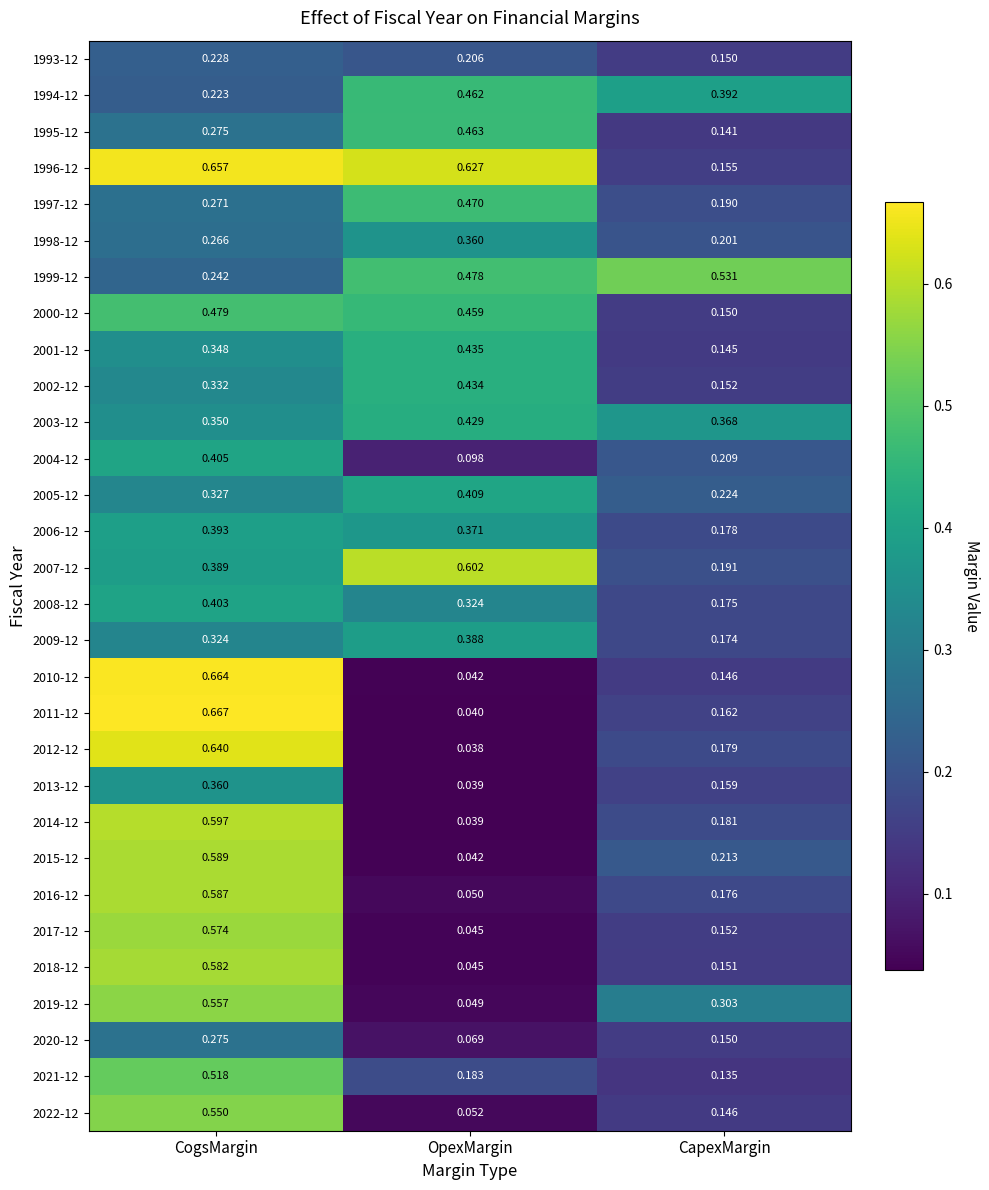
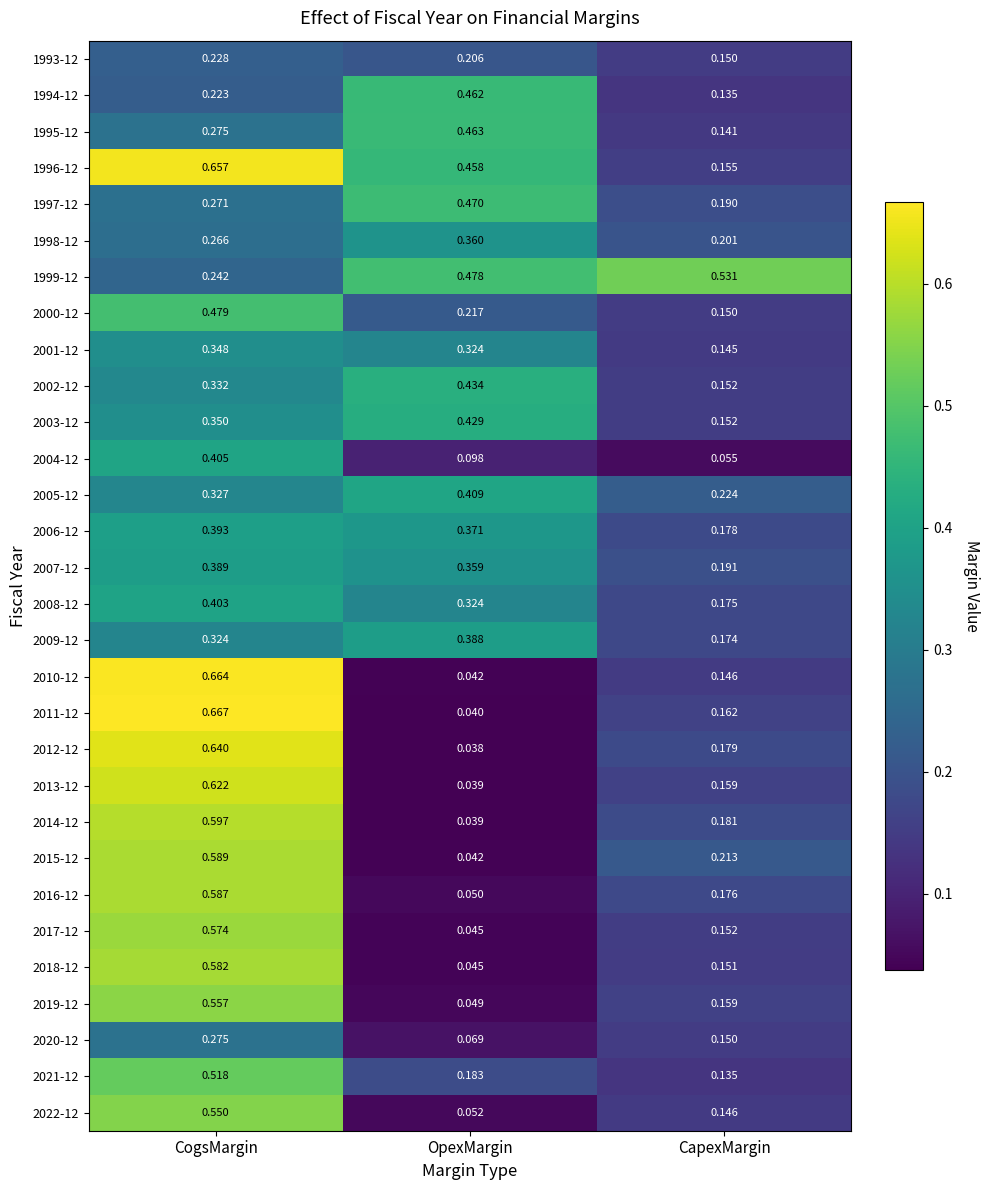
  {
    "1993-12": {
      "CogsMargin": 0.228,
      "OpexMargin": 0.206,
      "CapexMargin": 0.150
    },
    "1994-12": {
      "CogsMargin": 0.223,
      "OpexMargin": 0.462,
-     "CapexMargin": 0.392
+     "CapexMargin": 0.135
    },
    "1995-12": {
      "CogsMargin": 0.275,
      "OpexMargin": 0.463,
      "CapexMargin": 0.141
    },
    "1996-12": {
      "CogsMargin": 0.657,
-     "OpexMargin": 0.627,
+     "OpexMargin": 0.458,
      "CapexMargin": 0.155
    },
    "1997-12": {
      "CogsMargin": 0.271,
      "OpexMargin": 0.470,
      "CapexMargin": 0.190
    },
    "1998-12": {
      "CogsMargin": 0.266,
      "OpexMargin": 0.360,
      "CapexMargin": 0.201
    },
    "1999-12": {
      "CogsMargin": 0.242,
      "OpexMargin": 0.478,
      "CapexMargin": 0.531
    },
    "2000-12": {
      "CogsMargin": 0.479,
-     "OpexMargin": 0.459,
+     "OpexMargin": 0.217,
      "CapexMargin": 0.150
    },
    "2001-12": {
      "CogsMargin": 0.348,
-     "OpexMargin": 0.435,
+     "OpexMargin": 0.324,
      "CapexMargin": 0.145
    },
    "2002-12": {
      "CogsMargin": 0.332,
      "OpexMargin": 0.434,
      "CapexMargin": 0.152
    },
    "2003-12": {
      "CogsMargin": 0.350,
      "OpexMargin": 0.429,
-     "CapexMargin": 0.368
+     "CapexMargin": 0.152
    },
    "2004-12": {
      "CogsMargin": 0.405,
      "OpexMargin": 0.098,
-     "CapexMargin": 0.209
+     "CapexMargin": 0.055
    },
    "2005-12": {
      "CogsMargin": 0.327,
      "OpexMargin": 0.409,
      "CapexMargin": 0.224
    },
    "2006-12": {
      "CogsMargin": 0.393,
      "OpexMargin": 0.371,
      "CapexMargin": 0.178
    },
    "2007-12": {
      "CogsMargin": 0.389,
-     "OpexMargin": 0.602,
+     "OpexMargin": 0.359,
      "CapexMargin": 0.191
    },
    "2008-12": {
      "CogsMargin": 0.403,
      "OpexMargin": 0.324,
      "CapexMargin": 0.175
    },
    "2009-12": {
      "CogsMargin": 0.324,
      "OpexMargin": 0.388,
      "CapexMargin": 0.174
    },
    "2010-12": {
      "CogsMargin": 0.664,
      "OpexMargin": 0.042,
      "CapexMargin": 0.146
    },
    "2011-12": {
      "CogsMargin": 0.667,
      "OpexMargin": 0.040,
      "CapexMargin": 0.162
    },
    "2012-12": {
      "CogsMargin": 0.640,
      "OpexMargin": 0.038,
      "CapexMargin": 0.179
    },
    "2013-12": {
-     "CogsMargin": 0.360,
+     "CogsMargin": 0.622,
      "OpexMargin": 0.039,
      "CapexMargin": 0.159
    },
    "2014-12": {
      "CogsMargin": 0.597,
      "OpexMargin": 0.039,
      "CapexMargin": 0.181
    },
    "2015-12": {
      "CogsMargin": 0.589,
      "OpexMargin": 0.042,
      "CapexMargin": 0.213
    },
    "2016-12": {
      "CogsMargin": 0.587,
      "OpexMargin": 0.050,
      "CapexMargin": 0.176
    },
    "2017-12": {
      "CogsMargin": 0.574,
      "OpexMargin": 0.045,
      "CapexMargin": 0.152
    },
    "2018-12": {
      "CogsMargin": 0.582,
      "OpexMargin": 0.045,
      "CapexMargin": 0.151
    },
    "2019-12": {
      "CogsMargin": 0.557,
      "OpexMargin": 0.049,
-     "CapexMargin": 0.303
+     "CapexMargin": 0.159
    },
    "2020-12": {
      "CogsMargin": 0.275,
      "OpexMargin": 0.069,
      "CapexMargin": 0.150
    },
    "2021-12": {
      "CogsMargin": 0.518,
      "OpexMargin": 0.183,
      "CapexMargin": 0.135
    },
    "2022-12": {
      "CogsMargin": 0.550,
      "OpexMargin": 0.052,
      "CapexMargin": 0.146
    }
  }
